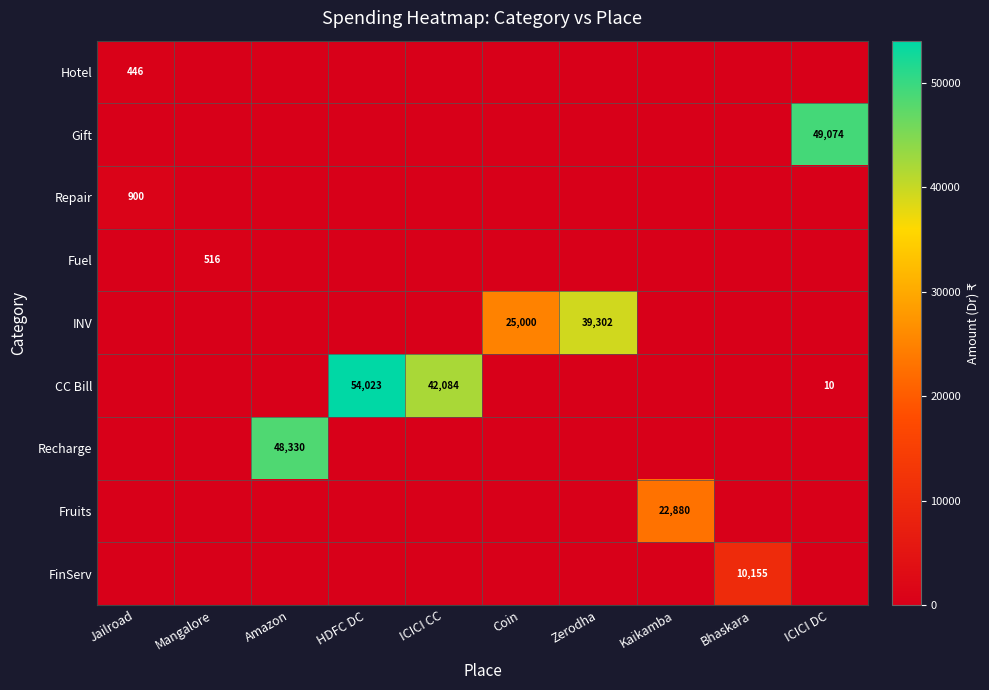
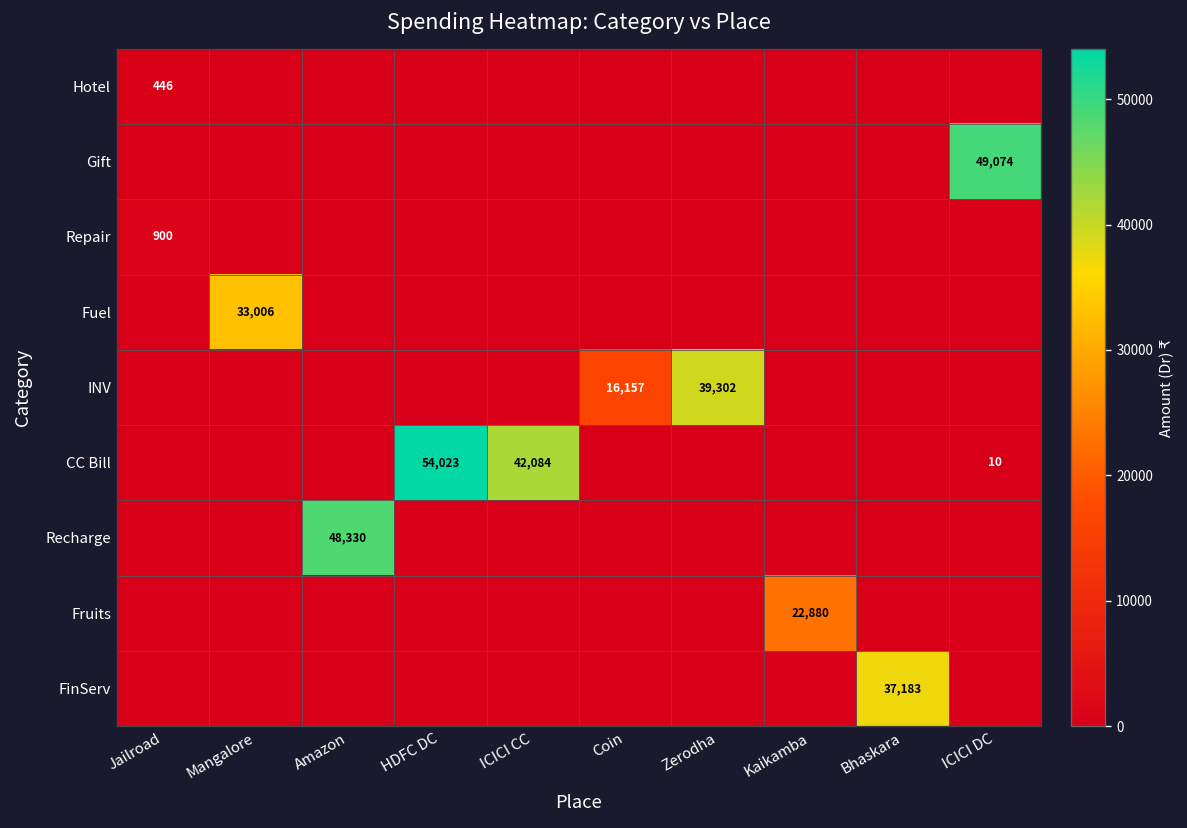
  {
    "Hotel": {
      "Jailroad": "446"
    },
    "Gift": {
      "ICICI DC": "49,074"
    },
    "Repair": {
      "Jailroad": "900"
    },
    "Fuel": {
-     "Mangalore": "516"
+     "Mangalore": "33,006"
    },
    "INV": {
-     "Coin": "25,000",
+     "Coin": "16,157",
      "Zerodha": "39,302"
    },
    "CC Bill": {
      "HDFC DC": "54,023",
      "ICICI CC": "42,084",
      "ICICI DC": "10"
    },
    "Recharge": {
      "Amazon": "48,330"
    },
    "Fruits": {
      "Kaikamba": "22,880"
    },
    "FinServ": {
-     "Bhaskara": "10,155"
+     "Bhaskara": "37,183"
    }
  }
